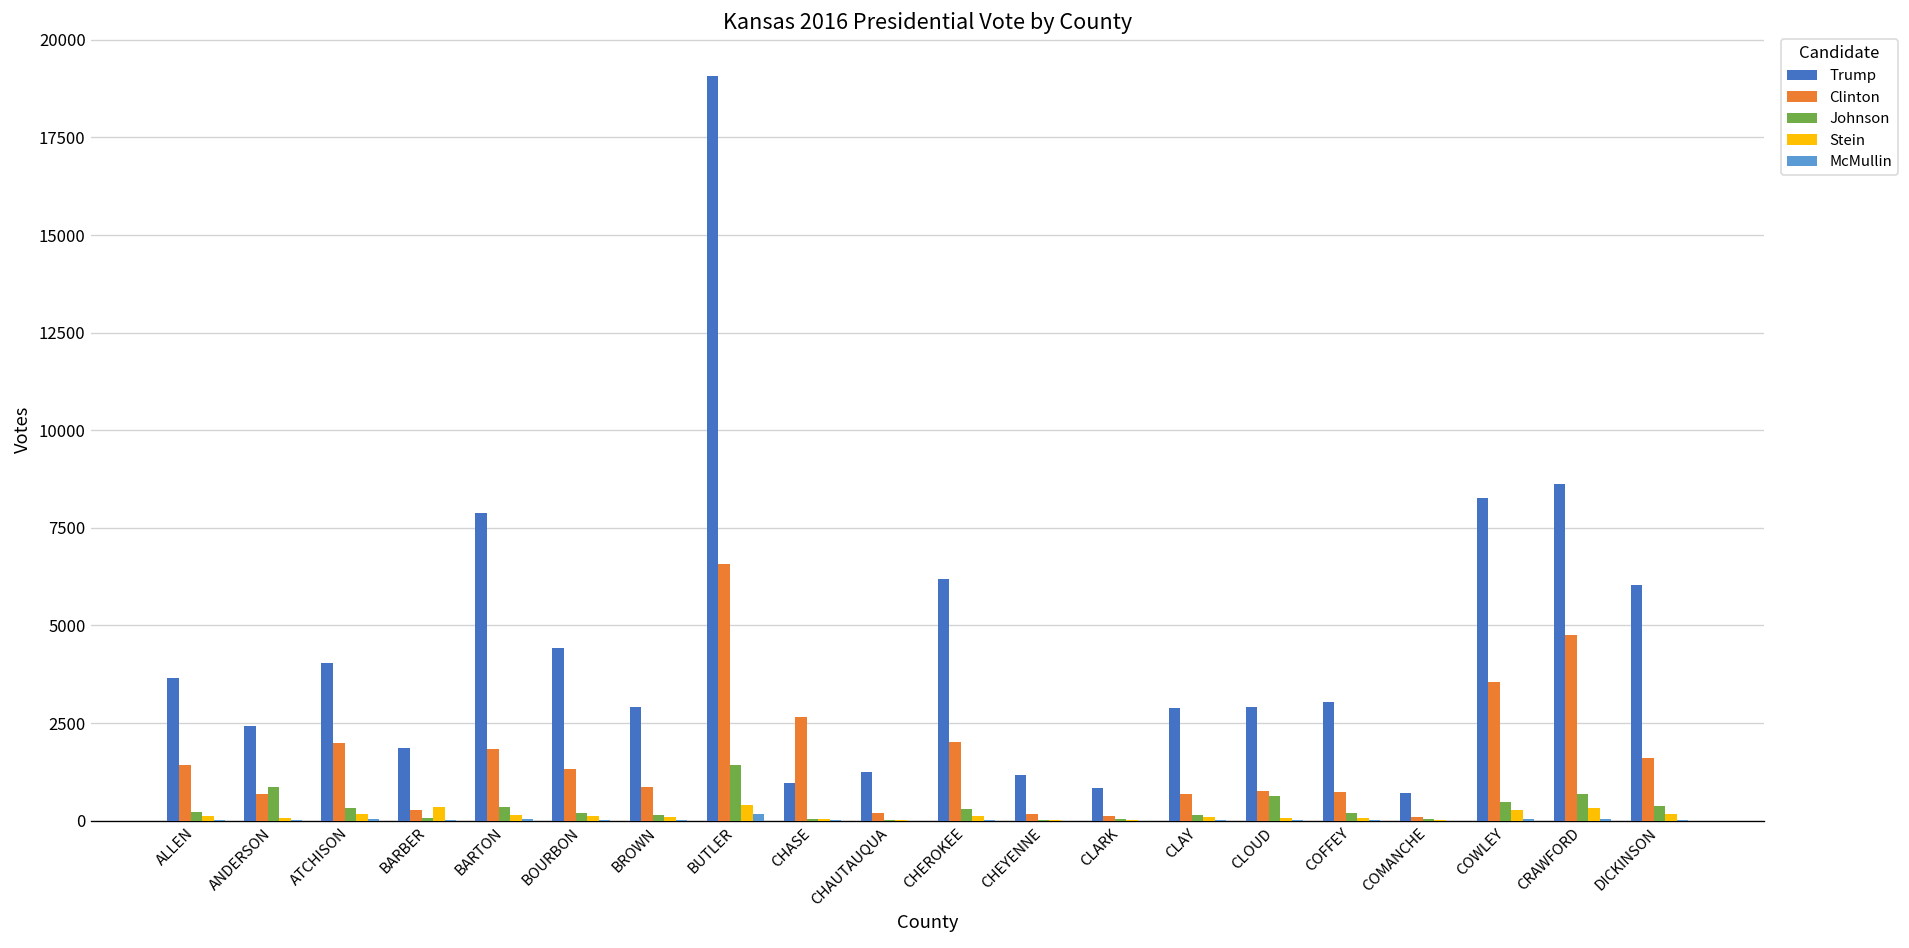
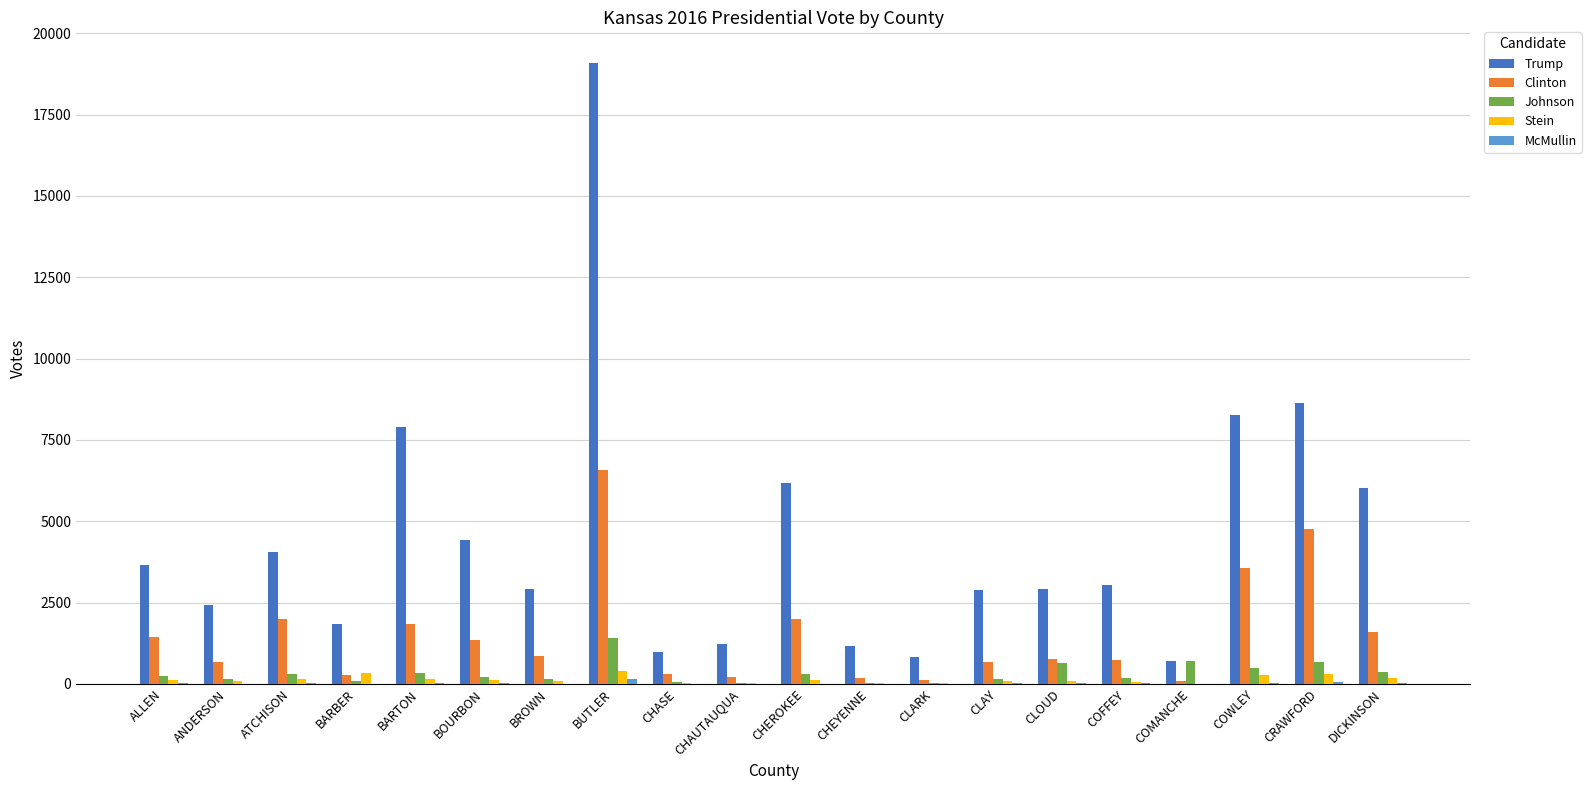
  {
    "Clinton": {
      "ALLEN": 1400,
      "ANDERSON": 700,
      "ATCHISON": 2000,
      "BARBER": 300,
      "BARTON": 1800,
      "BOURBON": 1300,
      "BROWN": 900,
      "BUTLER": 6600,
-     "CHASE": 2600,
+     "CHASE": 300,
      "CHAUTAUQUA": 200,
      "CHEROKEE": 2000,
      "CHEYENNE": 200,
      "CLARK": 100,
      "CLAY": 700,
      "CLOUD": 800,
      "COFFEY": 700,
      "COMANCHE": 100,
      "COWLEY": 3600,
      "CRAWFORD": 4800,
      "DICKINSON": 1600
    },
    "Johnson": {
      "ALLEN": 200,
-     "ANDERSON": 900,
+     "ANDERSON": 200,
      "ATCHISON": 300,
      "BARBER": 100,
      "BARTON": 300,
      "BOURBON": 200,
      "BROWN": 200,
      "BUTLER": 1400,
      "CHEROKEE": 300,
      "CLAY": 200,
      "CLOUD": 600,
      "COFFEY": 200,
-     "COMANCHE": 0,
+     "COMANCHE": 700,
      "COWLEY": 500,
      "CRAWFORD": 700,
      "DICKINSON": 400
    },
    "Stein": {
      "ALLEN": 100,
      "ANDERSON": 100,
      "ATCHISON": 200,
      "BARBER": 300,
      "BARTON": 200,
      "BOURBON": 100,
      "BROWN": 100,
      "BUTLER": 400,
      "CHEROKEE": 100,
      "CLAY": 100,
      "COWLEY": 300,
      "CRAWFORD": 300,
      "DICKINSON": 200
    }
  }
